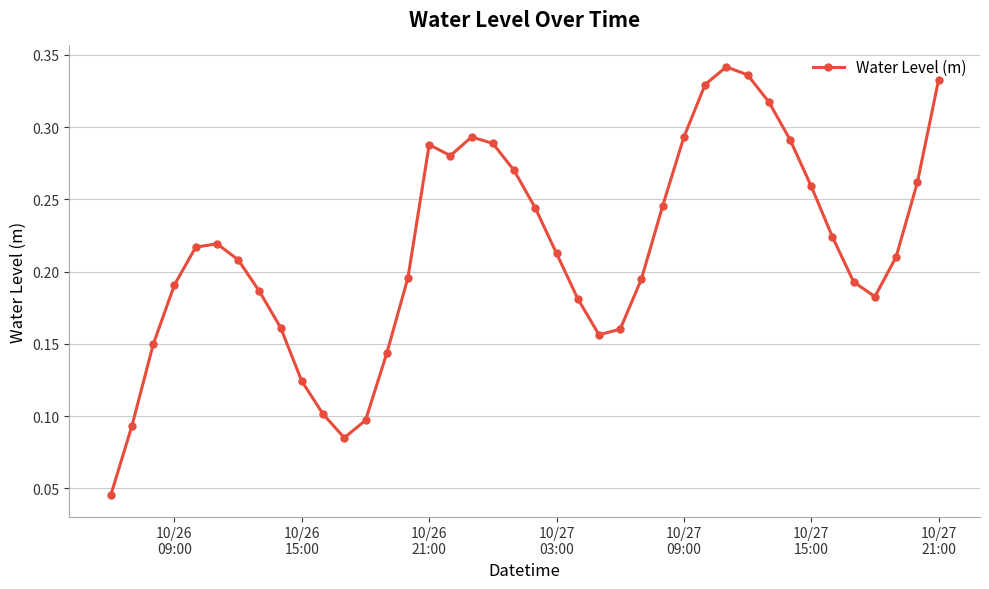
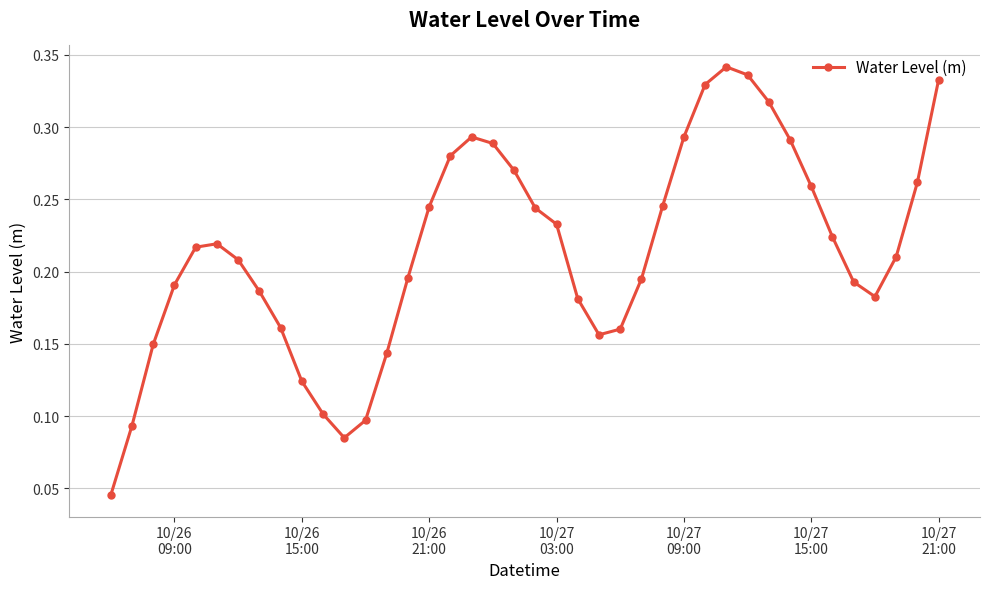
  {
    "10/26 09:00": 0.191,
    "10/26 15:00": 0.124,
-   "10/26 21:00": 0.288,
-   "10/27 03:00": 0.213,
+   "10/26 21:00": 0.245,
+   "10/27 03:00": 0.233,
    "10/27 09:00": 0.293,
    "10/27 15:00": 0.259,
    "10/27 21:00": 0.333
  }
